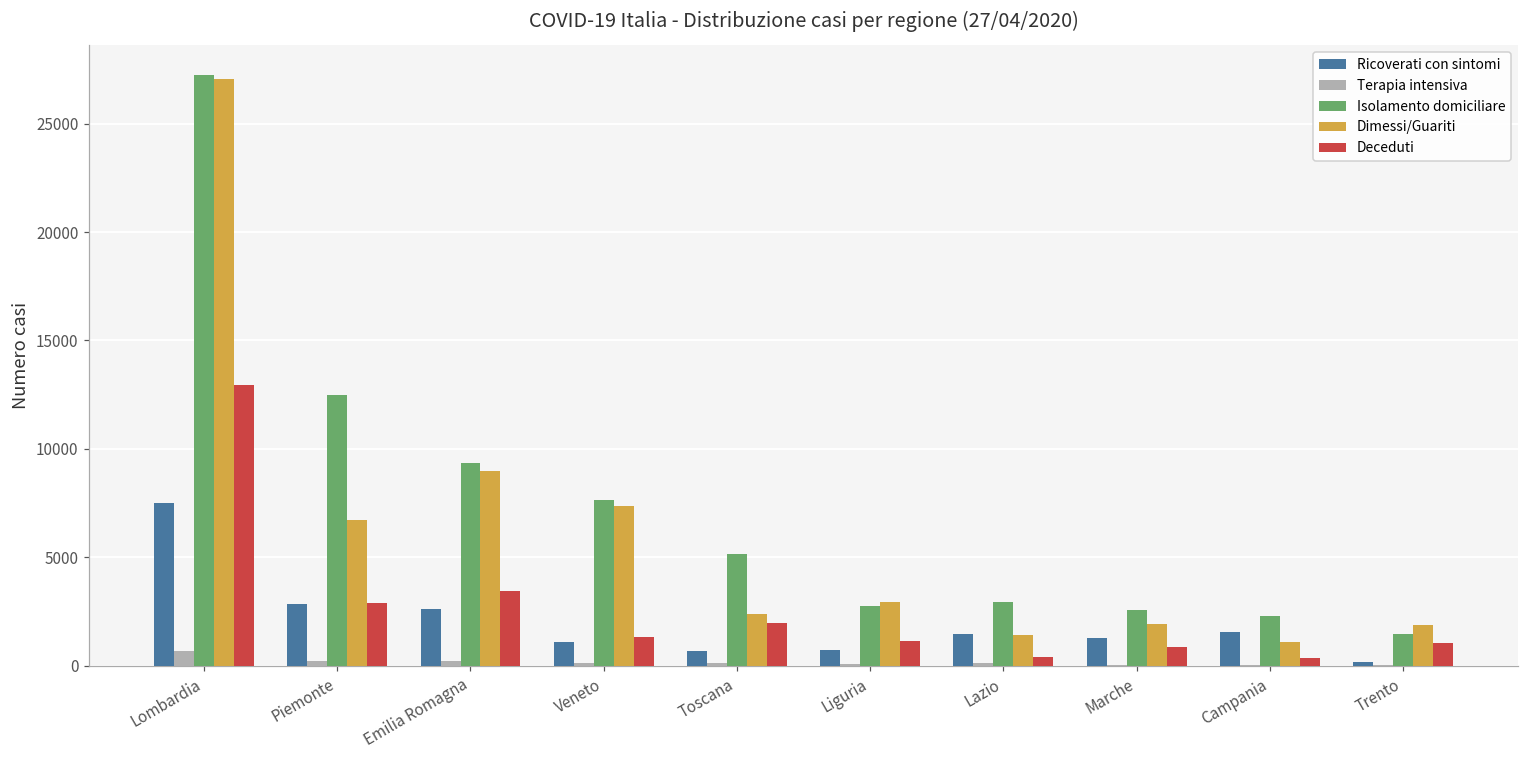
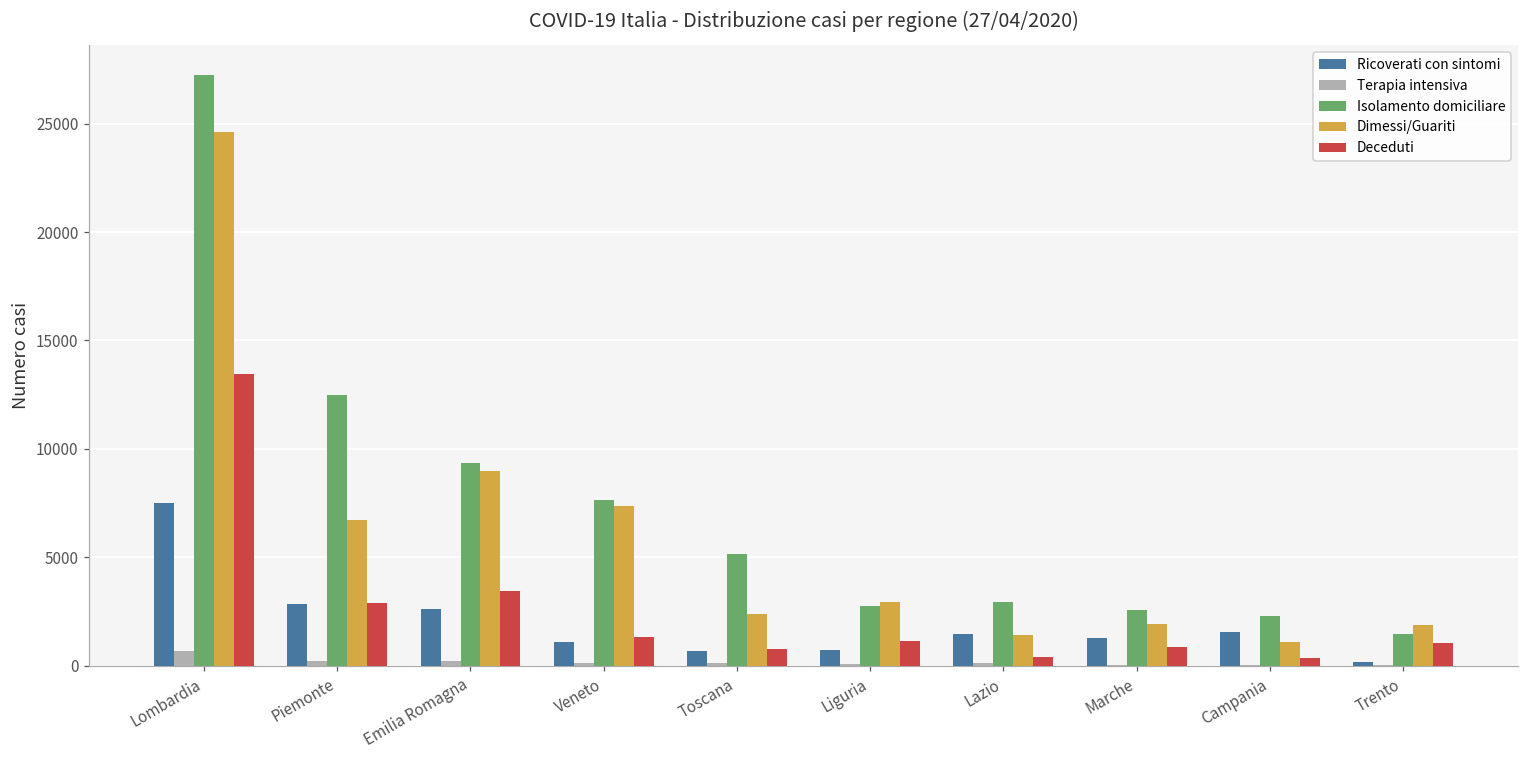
  {
    "Ricoverati con sintomi": {
      "Lombardia": 7500,
      "Piemonte": 2800,
      "Emilia Romagna": 2600,
      "Veneto": 1100,
      "Toscana": 700,
      "Liguria": 800,
      "Lazio": 1500,
      "Marche": 1300,
      "Campania": 1600,
      "Trento": 200
    },
    "Terapia intensiva": {
      "Lombardia": 700,
      "Piemonte": 200,
      "Emilia Romagna": 200,
      "Toscana": 200,
      "Lazio": 100
    },
    "Isolamento domiciliare": {
      "Lombardia": 27200,
      "Piemonte": 12500,
      "Emilia Romagna": 9300,
      "Veneto": 7600,
      "Toscana": 5200,
      "Liguria": 2700,
      "Lazio": 3000,
      "Marche": 2600,
      "Campania": 2300,
      "Trento": 1500
    },
    "Dimessi/Guariti": {
-     "Lombardia": 27000,
+     "Lombardia": 24600,
      "Piemonte": 6700,
      "Emilia Romagna": 9000,
      "Veneto": 7400,
      "Toscana": 2400,
      "Liguria": 2900,
      "Lazio": 1400,
      "Marche": 1900,
      "Campania": 1100,
      "Trento": 1900
    },
    "Deceduti": {
-     "Lombardia": 13000,
+     "Lombardia": 13400,
      "Piemonte": 2900,
      "Emilia Romagna": 3400,
      "Veneto": 1300,
-     "Toscana": 2000,
+     "Toscana": 800,
      "Liguria": 1100,
      "Lazio": 400,
      "Marche": 900,
      "Campania": 400,
      "Trento": 1000
    }
  }
